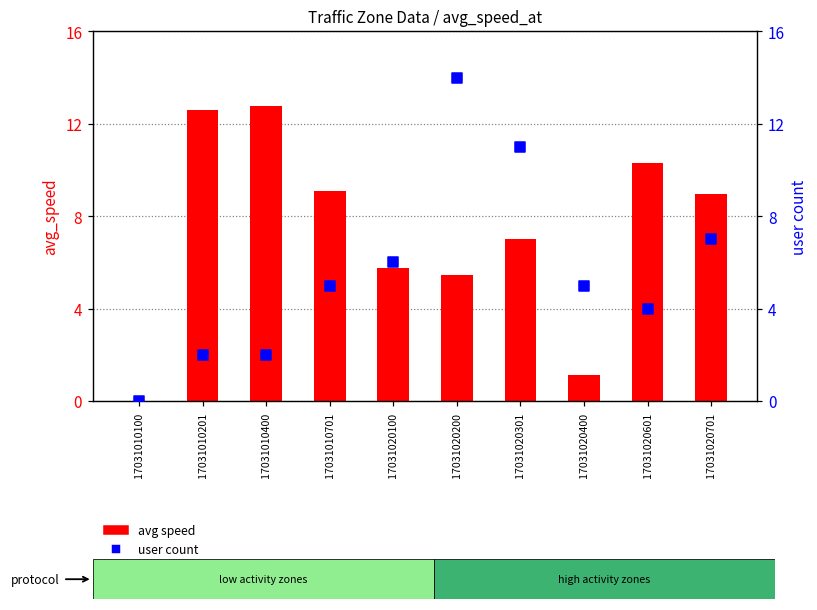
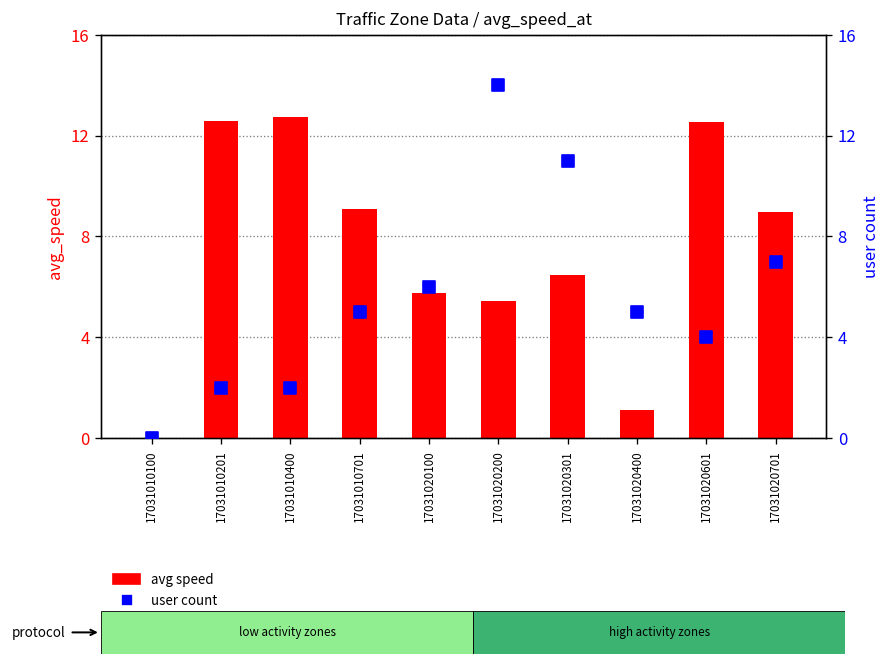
  {
    "avg speed": {
      "17031010100": 0.0,
      "17031010201": 12.6,
      "17031010400": 12.8,
      "17031010701": 9.1,
      "17031020100": 5.7,
      "17031020200": 5.5,
-     "17031020301": 7.0,
+     "17031020301": 6.5,
      "17031020400": 1.1,
-     "17031020601": 10.3,
+     "17031020601": 12.5,
      "17031020701": 9.0
    }
  }
